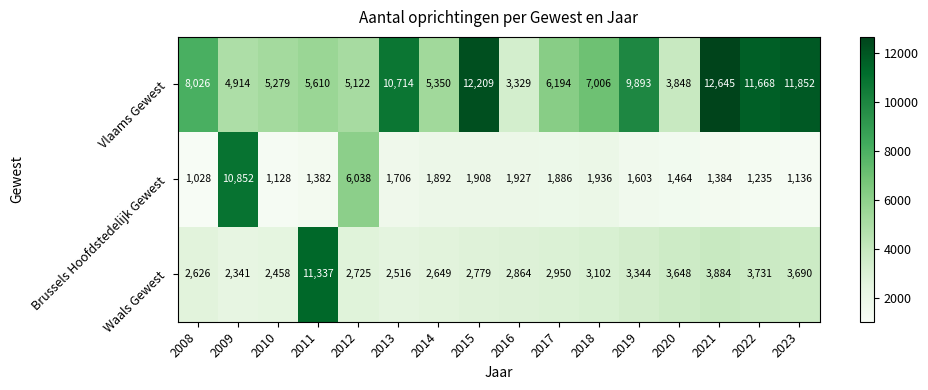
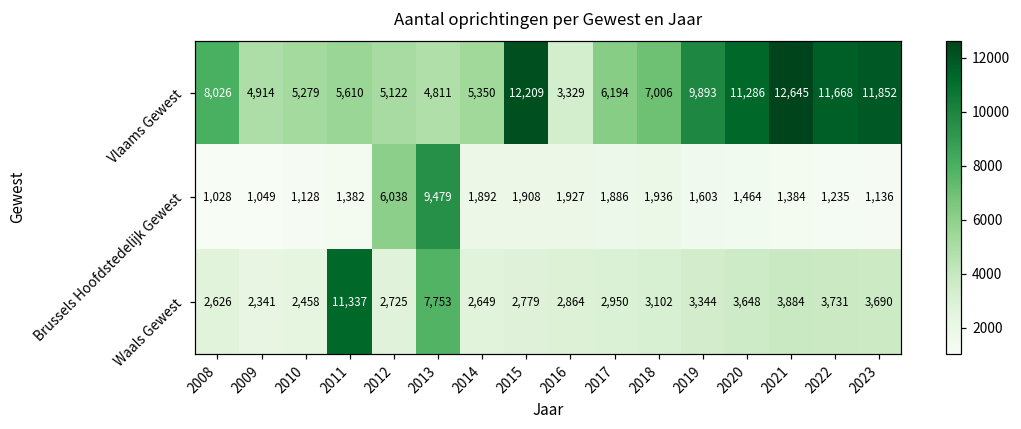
  {
    "Vlaams Gewest": {
      "2008": "8,026",
      "2009": "4,914",
      "2010": "5,279",
      "2011": "5,610",
      "2012": "5,122",
-     "2013": "10,714",
+     "2013": "4,811",
      "2014": "5,350",
      "2015": "12,209",
      "2016": "3,329",
      "2017": "6,194",
      "2018": "7,006",
      "2019": "9,893",
-     "2020": "3,848",
+     "2020": "11,286",
      "2021": "12,645",
      "2022": "11,668",
      "2023": "11,852"
    },
    "Brussels Hoofdstedelijk Gewest": {
      "2008": "1,028",
-     "2009": "10,852",
+     "2009": "1,049",
      "2010": "1,128",
      "2011": "1,382",
      "2012": "6,038",
-     "2013": "1,706",
+     "2013": "9,479",
      "2014": "1,892",
      "2015": "1,908",
      "2016": "1,927",
      "2017": "1,886",
      "2018": "1,936",
      "2019": "1,603",
      "2020": "1,464",
      "2021": "1,384",
      "2022": "1,235",
      "2023": "1,136"
    },
    "Waals Gewest": {
      "2008": "2,626",
      "2009": "2,341",
      "2010": "2,458",
      "2011": "11,337",
      "2012": "2,725",
-     "2013": "2,516",
+     "2013": "7,753",
      "2014": "2,649",
      "2015": "2,779",
      "2016": "2,864",
      "2017": "2,950",
      "2018": "3,102",
      "2019": "3,344",
      "2020": "3,648",
      "2021": "3,884",
      "2022": "3,731",
      "2023": "3,690"
    }
  }
